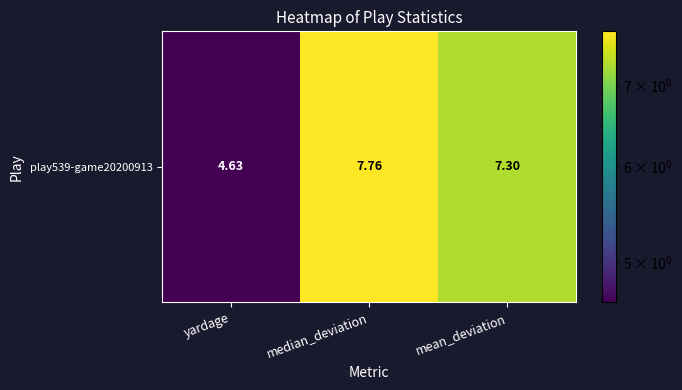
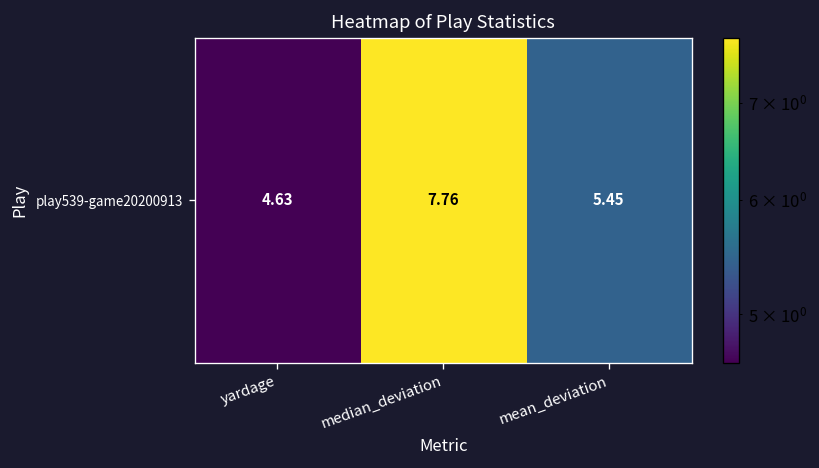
  {
    "play539-game20200913": {
      "yardage": 4.63,
      "median_deviation": 7.76,
-     "mean_deviation": 7.30
+     "mean_deviation": 5.45
    }
  }
